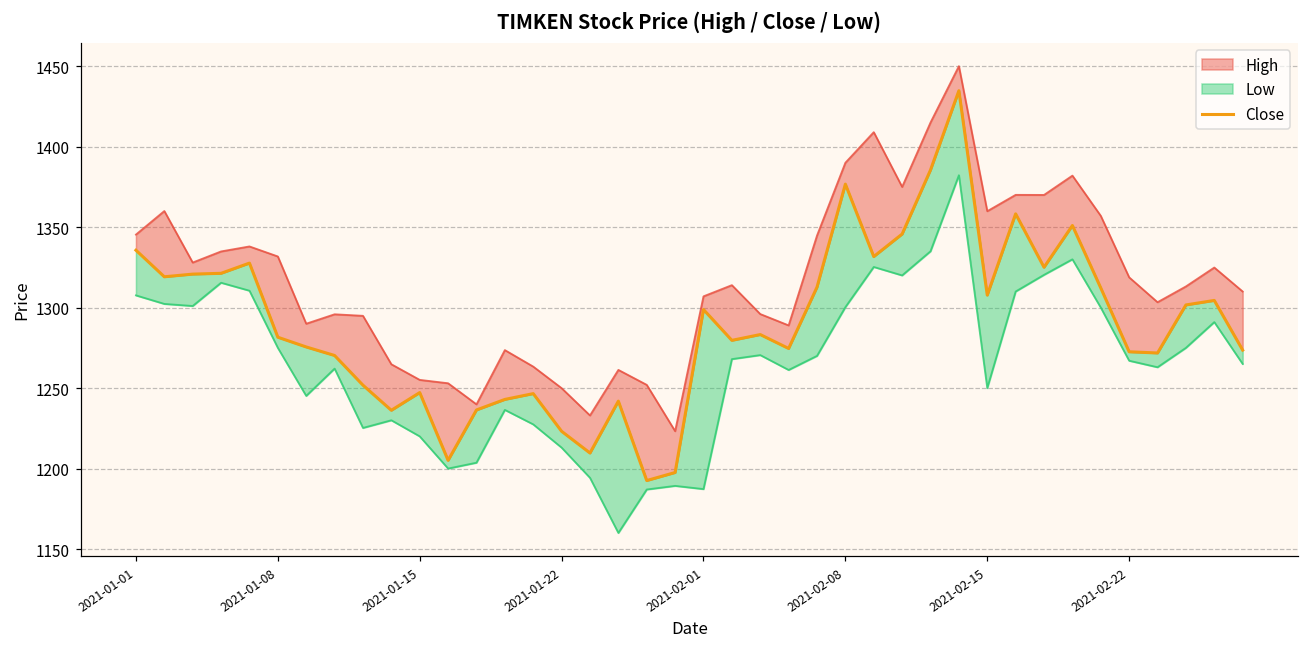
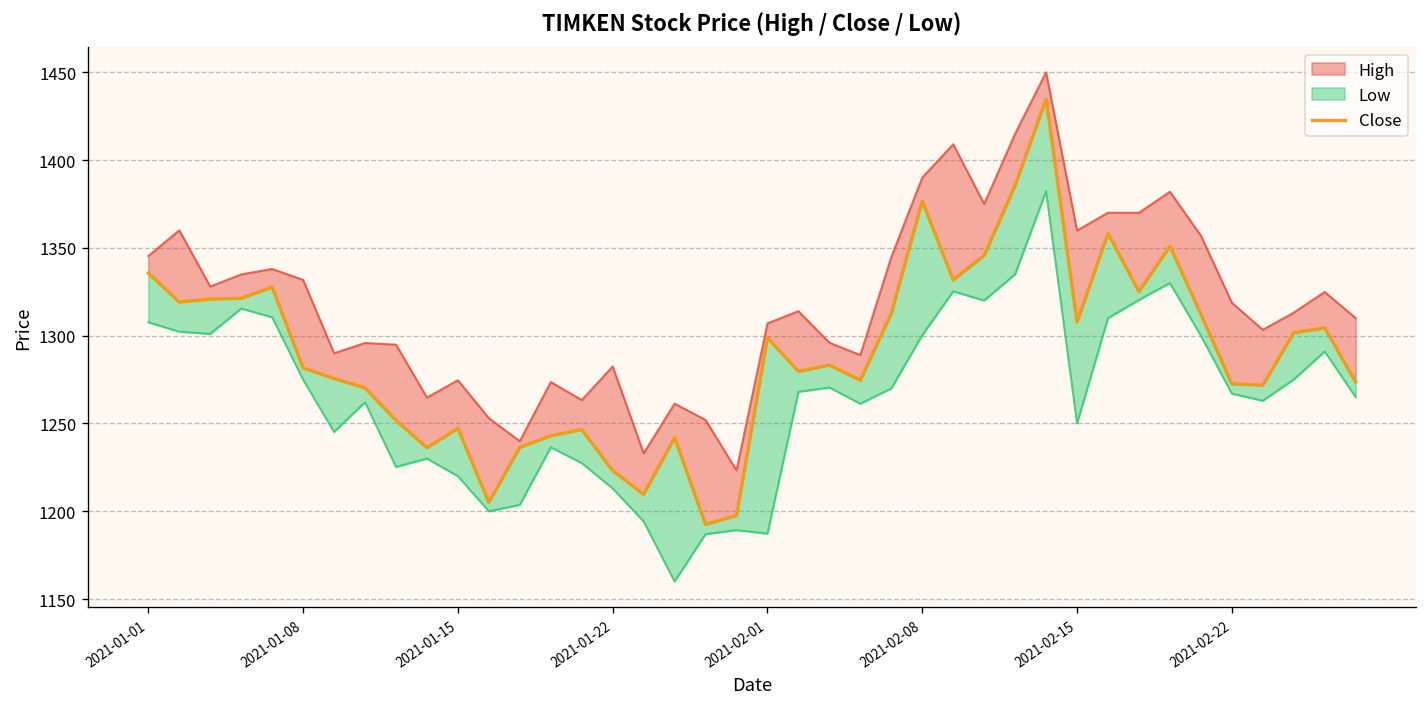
  {
    "High": {
      "2021-01-01": 1345,
      "2021-01-08": 1332,
-     "2021-01-15": 1255,
-     "2021-01-22": 1250,
+     "2021-01-15": 1275,
+     "2021-01-22": 1282,
      "2021-02-01": 1307,
      "2021-02-08": 1390,
      "2021-02-15": 1360,
      "2021-02-22": 1319
    }
  }
